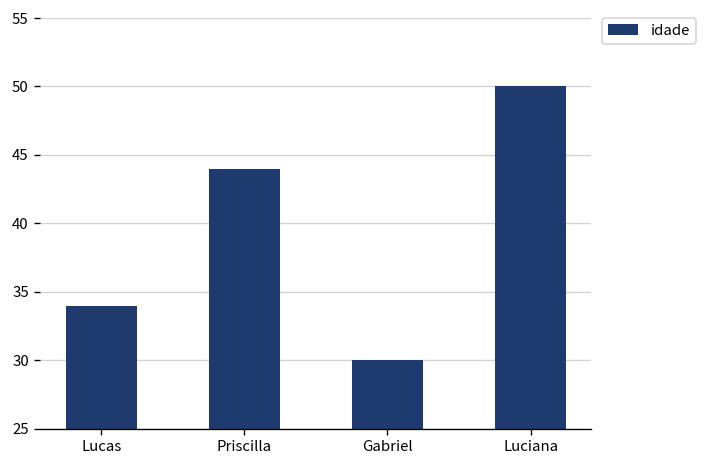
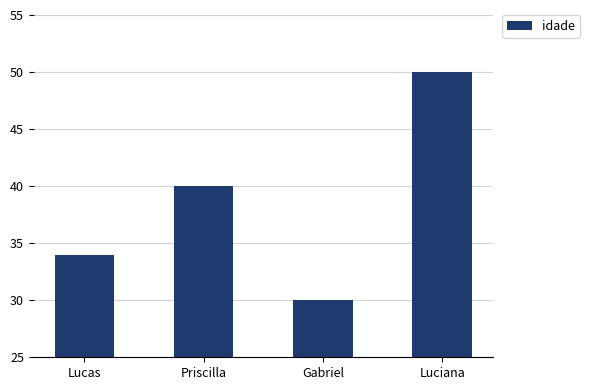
  {
    "Lucas": 34,
-   "Priscilla": 44,
+   "Priscilla": 40,
    "Gabriel": 30,
    "Luciana": 50
  }
